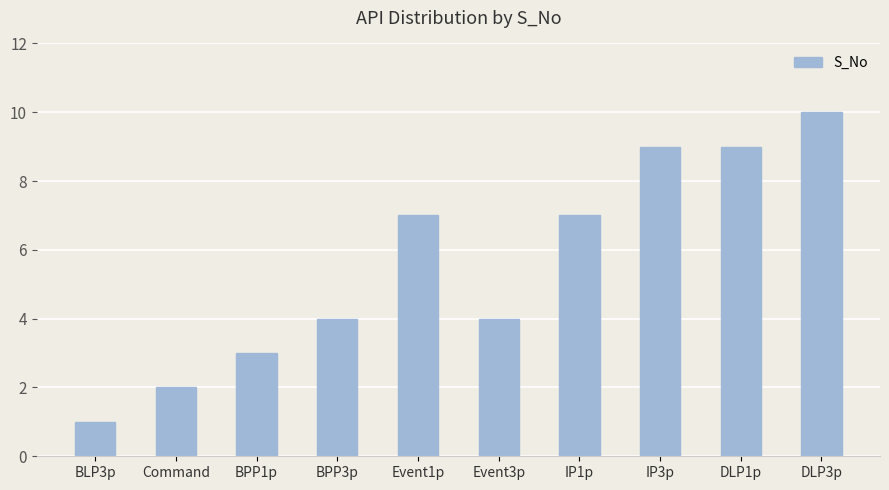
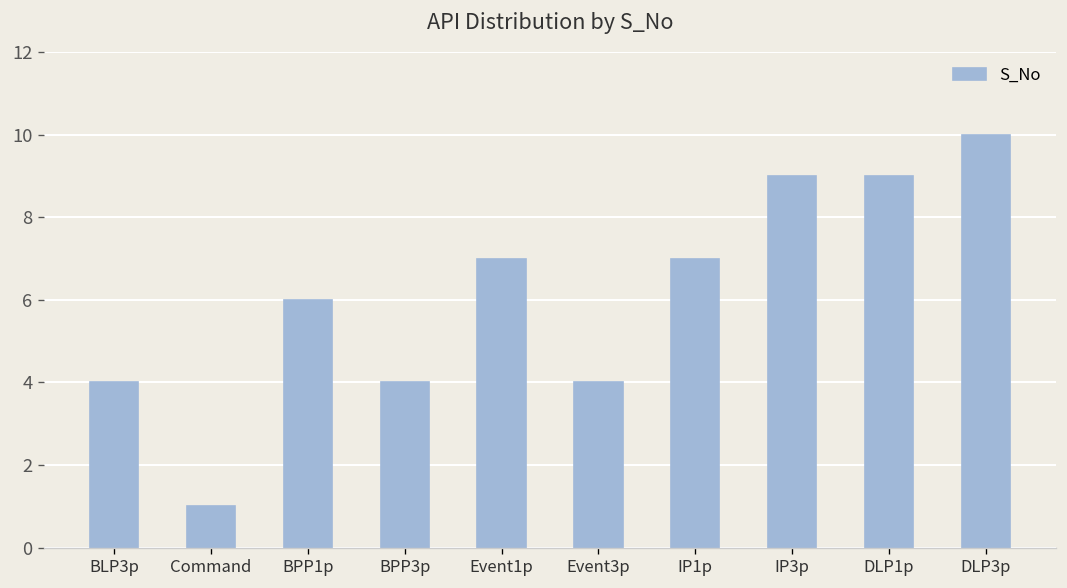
  {
-   "BLP3p": 1,
-   "Command": 2,
-   "BPP1p": 3,
+   "BLP3p": 4,
+   "Command": 1,
+   "BPP1p": 6,
    "BPP3p": 4,
    "Event1p": 7,
    "Event3p": 4,
    "IP1p": 7,
    "IP3p": 9,
    "DLP1p": 9,
    "DLP3p": 10
  }
